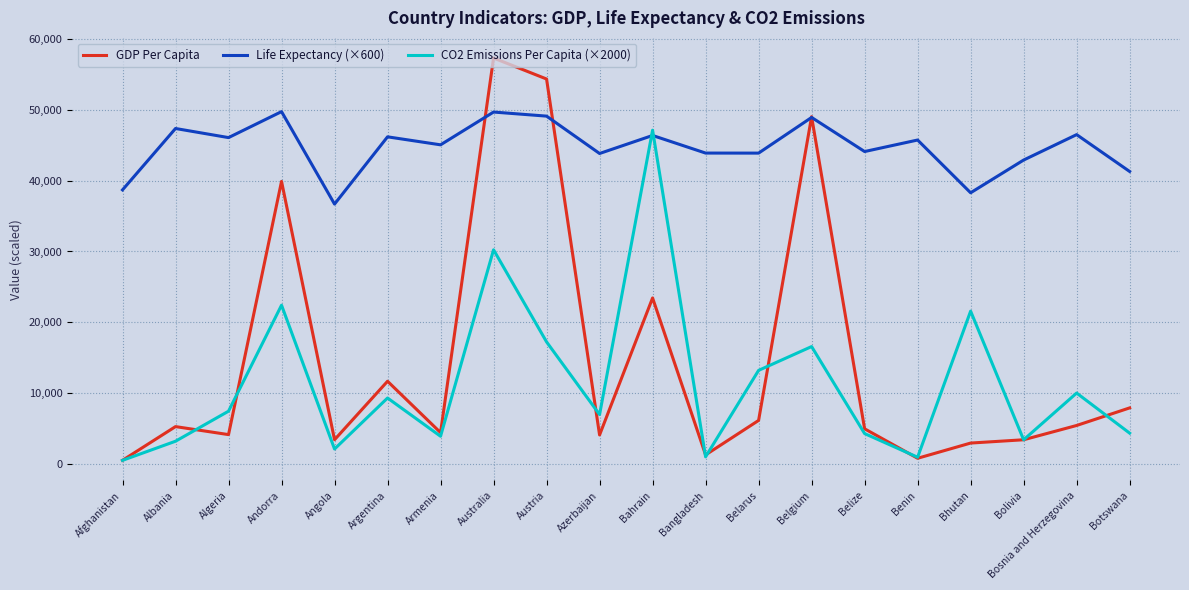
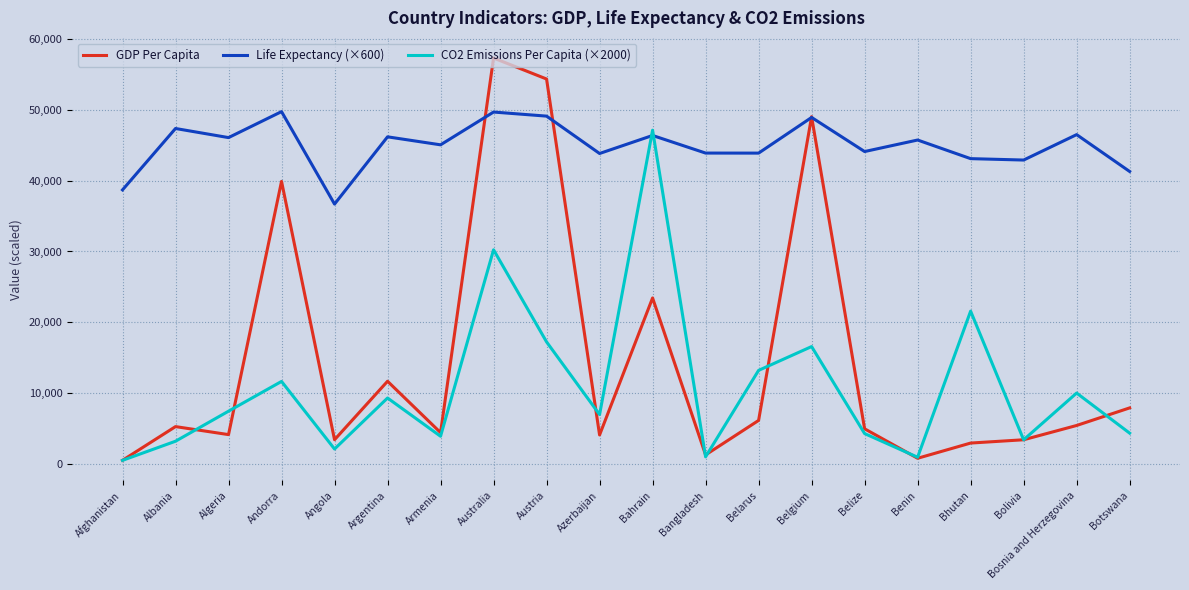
  {
    "GDP Per Capita": {
      "Albania": "5,000",
      "Algeria": "4,000",
      "Andorra": "40,000",
      "Angola": "3,000",
      "Argentina": "12,000",
      "Armenia": "4,000",
      "Austria": "54,000",
      "Azerbaijan": "4,000",
      "Bahrain": "23,000",
      "Belarus": "6,000",
      "Belize": "5,000",
      "Bhutan": "3,000",
      "Bosnia and Herzegovina": "5,000",
      "Botswana": "8,000"
    },
    "Life Expectancy (×600)": {
      "Afghanistan": "39,000",
      "Albania": "47,000",
      "Algeria": "46,000",
      "Andorra": "50,000",
      "Angola": "37,000",
      "Argentina": "46,000",
      "Armenia": "45,000",
      "Australia": "50,000",
      "Austria": "49,000",
      "Azerbaijan": "44,000",
      "Bahrain": "46,000",
      "Bangladesh": "44,000",
      "Belarus": "44,000",
      "Belize": "44,000",
      "Benin": "46,000",
-     "Bhutan": "38,000",
+     "Bhutan": "43,000",
      "Bolivia": "43,000",
      "Bosnia and Herzegovina": "46,000",
      "Botswana": "41,000"
    },
    "CO2 Emissions Per Capita (×2000)": {
      "Albania": "3,000",
      "Algeria": "7,000",
-     "Andorra": "22,000",
+     "Andorra": "12,000",
      "Angola": "2,000",
      "Argentina": "9,000",
      "Armenia": "4,000",
      "Australia": "30,000",
      "Austria": "17,000",
      "Azerbaijan": "7,000",
      "Bahrain": "47,000",
      "Belarus": "13,000",
      "Belgium": "17,000",
      "Belize": "4,000",
      "Bhutan": "22,000",
      "Bosnia and Herzegovina": "10,000",
      "Botswana": "4,000"
    }
  }
